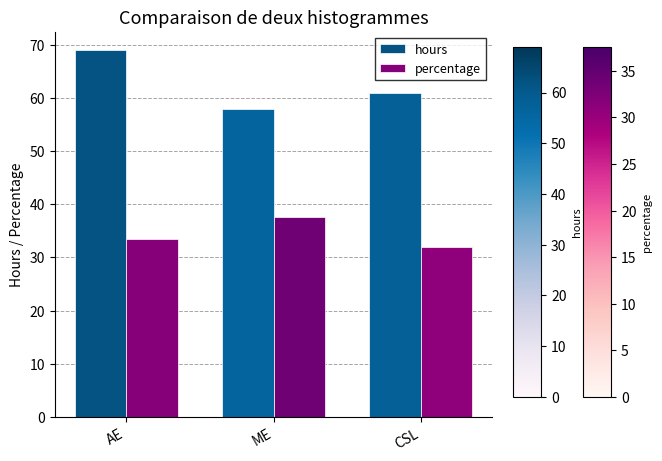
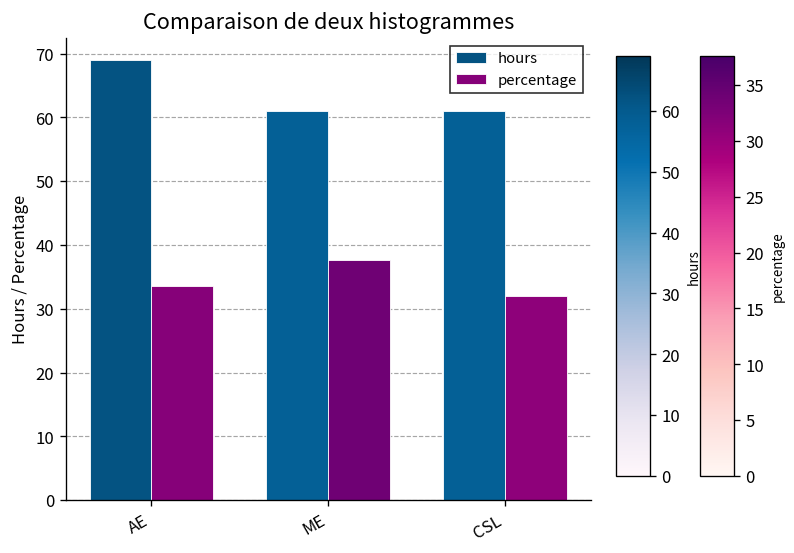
  {
    "hours": {
      "AE": 69,
-     "ME": 58,
+     "ME": 61,
      "CSL": 61
    },
    "percentage": {
      "AE": 34,
      "ME": 38,
      "CSL": 32
    }
  }
